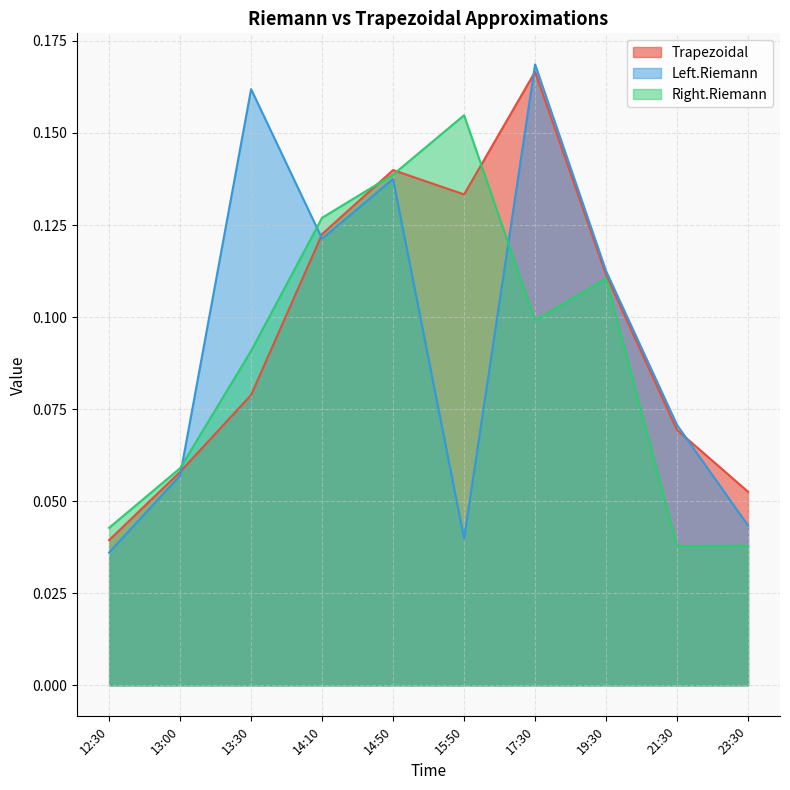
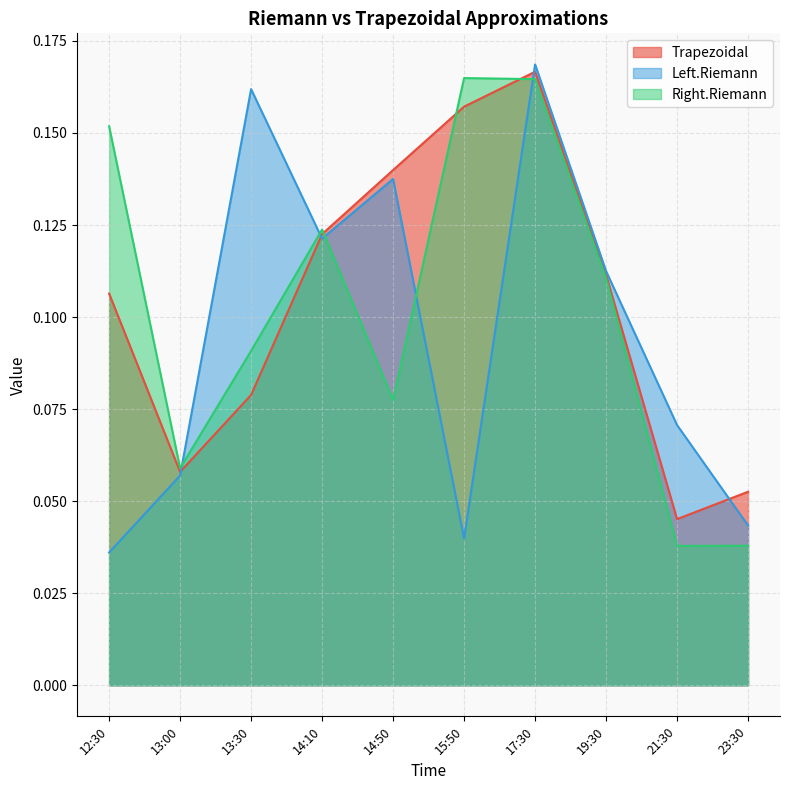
  {
    "Trapezoidal": {
-     "12:30": 0.039,
+     "12:30": 0.106,
      "13:00": 0.058,
      "13:30": 0.079,
      "14:10": 0.123,
      "14:50": 0.140,
-     "15:50": 0.133,
+     "15:50": 0.157,
      "17:30": 0.167,
      "19:30": 0.111,
-     "21:30": 0.069,
+     "21:30": 0.045,
      "23:30": 0.053
    },
    "Left.Riemann": {
      "12:30": 0.036,
      "13:00": 0.057,
      "13:30": 0.162,
      "14:10": 0.121,
      "14:50": 0.137,
      "15:50": 0.040,
      "17:30": 0.169,
      "19:30": 0.112,
      "21:30": 0.071,
      "23:30": 0.043
    },
    "Right.Riemann": {
-     "12:30": 0.043,
+     "12:30": 0.152,
      "13:00": 0.059,
      "13:30": 0.091,
-     "14:10": 0.127,
-     "14:50": 0.139,
-     "15:50": 0.155,
-     "17:30": 0.099,
+     "14:10": 0.124,
+     "14:50": 0.077,
+     "15:50": 0.165,
+     "17:30": 0.165,
      "19:30": 0.110,
      "21:30": 0.038,
      "23:30": 0.038
    }
  }
